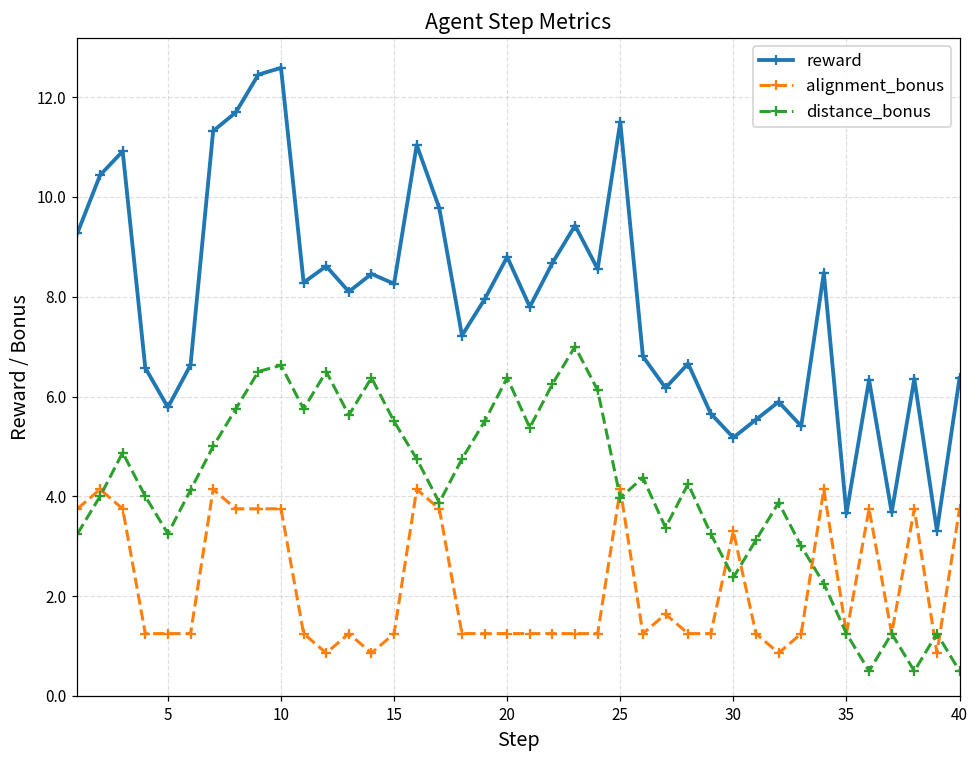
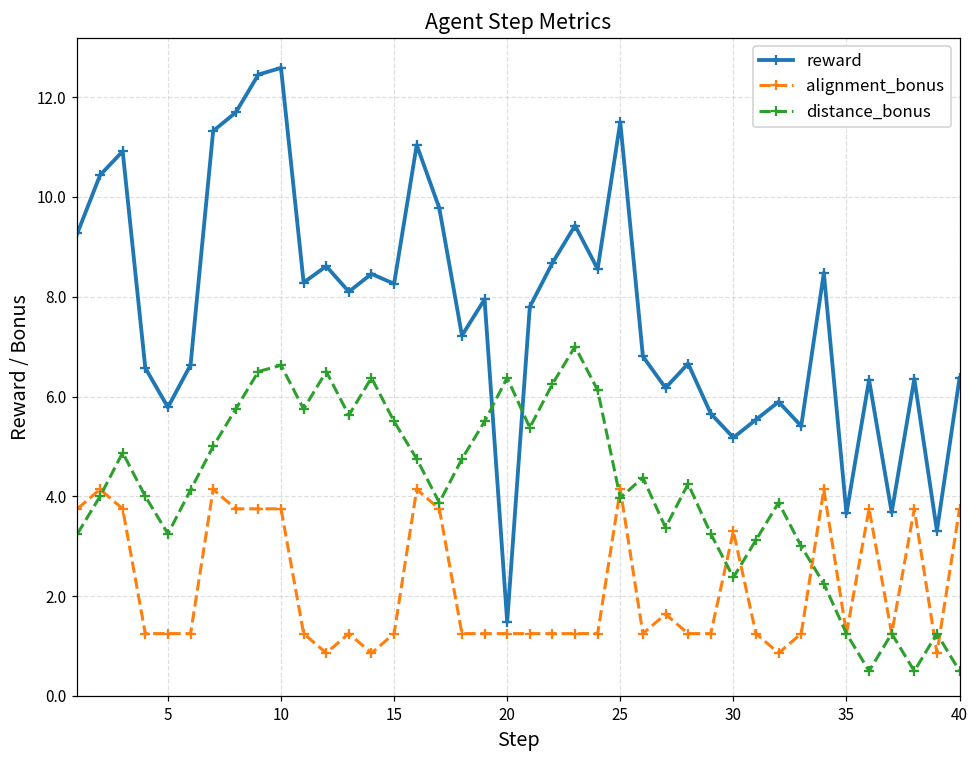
  {
    "reward": {
      "5": 5.8,
      "10": 12.6,
      "15": 8.3,
-     "20": 8.8,
+     "20": 1.5,
      "25": 11.5,
      "30": 5.2,
      "35": 3.7,
      "40": 6.4
    },
    "alignment_bonus": {
      "5": 1.3,
      "10": 3.8,
      "15": 1.3,
      "20": 1.3,
      "25": 4.1,
      "30": 3.3,
      "40": 3.8
    },
    "distance_bonus": {
      "5": 3.3,
      "10": 6.6,
      "15": 5.5,
      "20": 6.4,
      "25": 4.0,
      "30": 2.4,
      "40": 0.5
    }
  }
